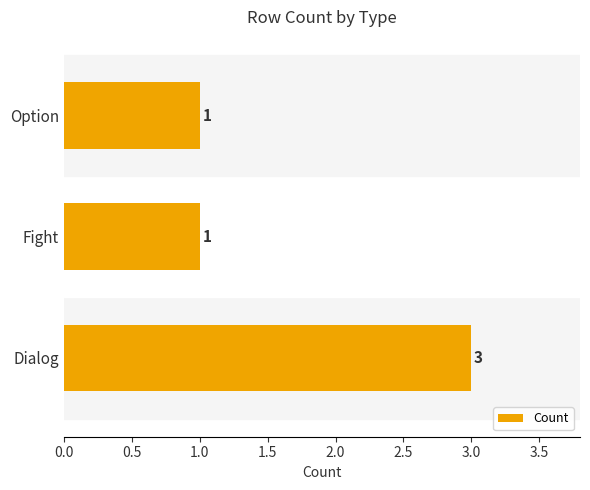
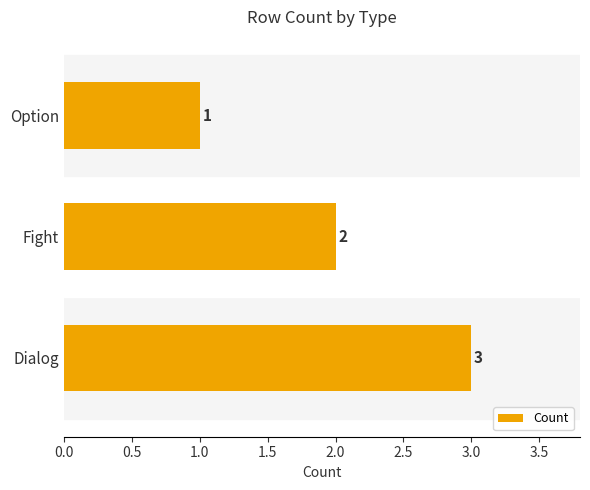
  {
    "Option": 1,
-   "Fight": 1,
+   "Fight": 2,
    "Dialog": 3
  }
